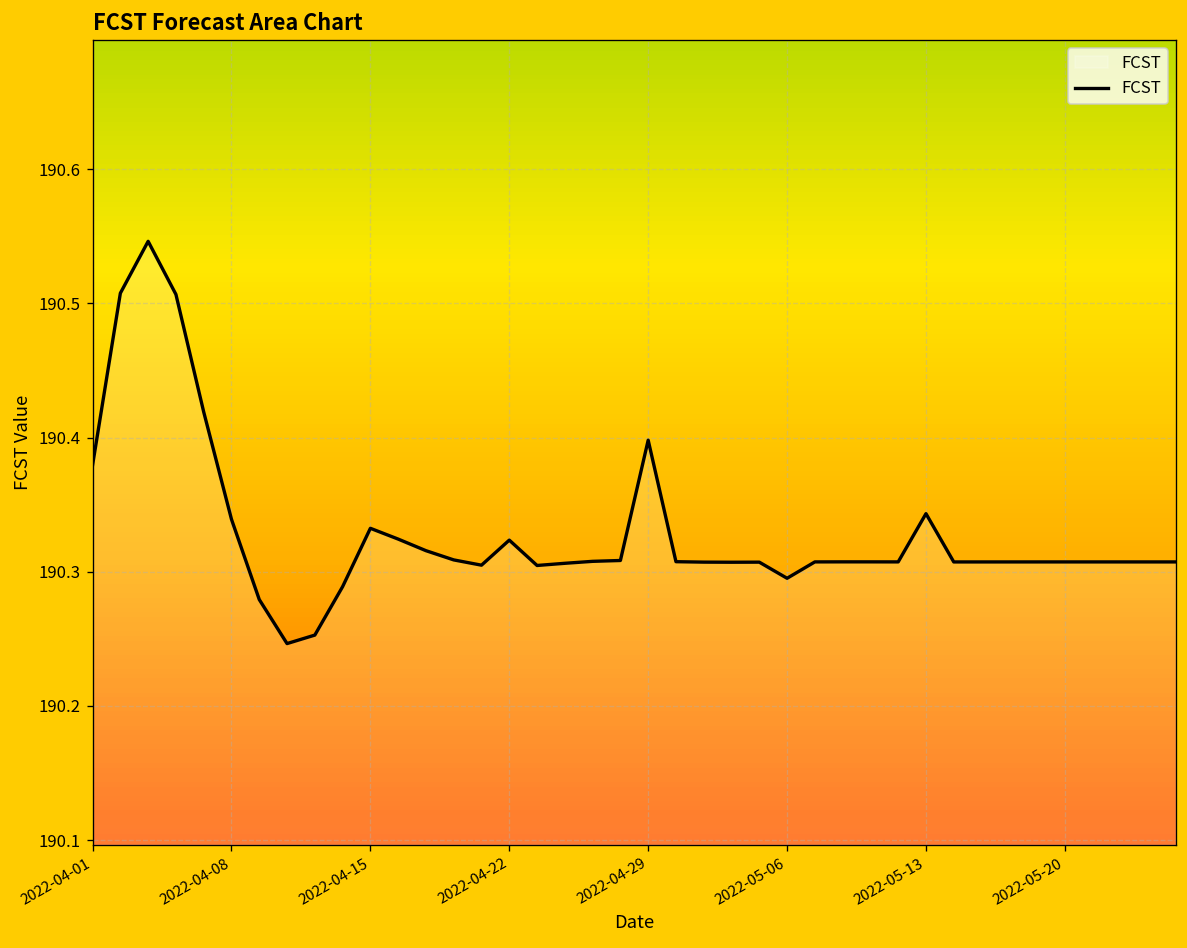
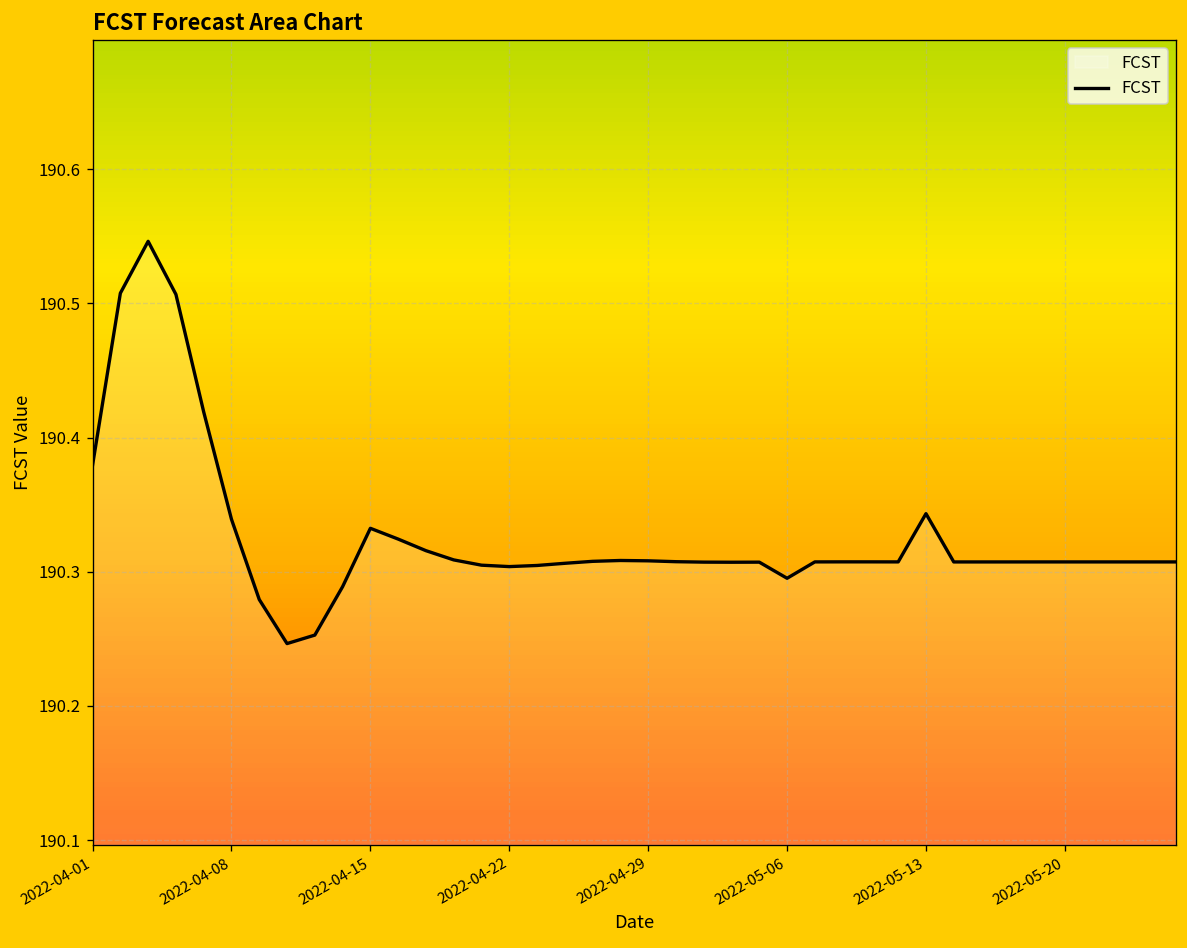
  {
    "2022-04-01": 190.379,
    "2022-04-08": 190.339,
    "2022-04-15": 190.332,
-   "2022-04-22": 190.324,
-   "2022-04-29": 190.398,
+   "2022-04-22": 190.304,
+   "2022-04-29": 190.308,
    "2022-05-06": 190.295,
    "2022-05-13": 190.343,
    "2022-05-20": 190.307
  }
